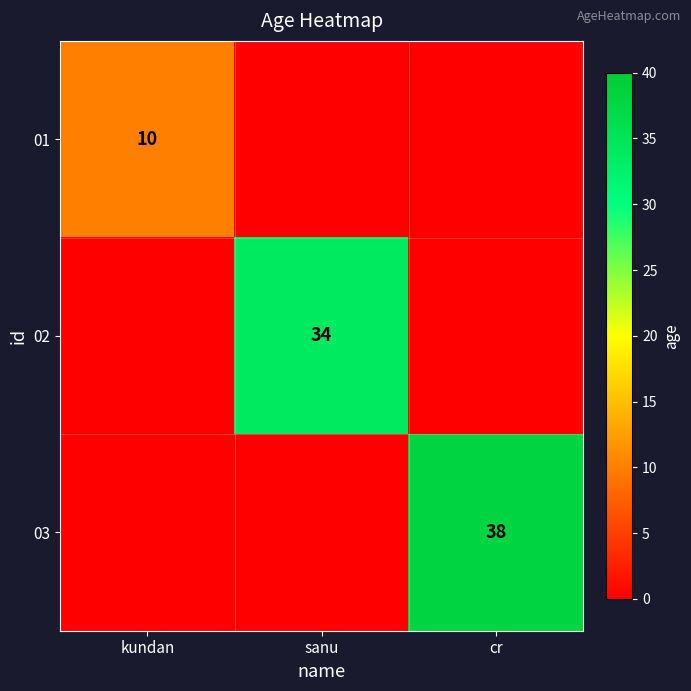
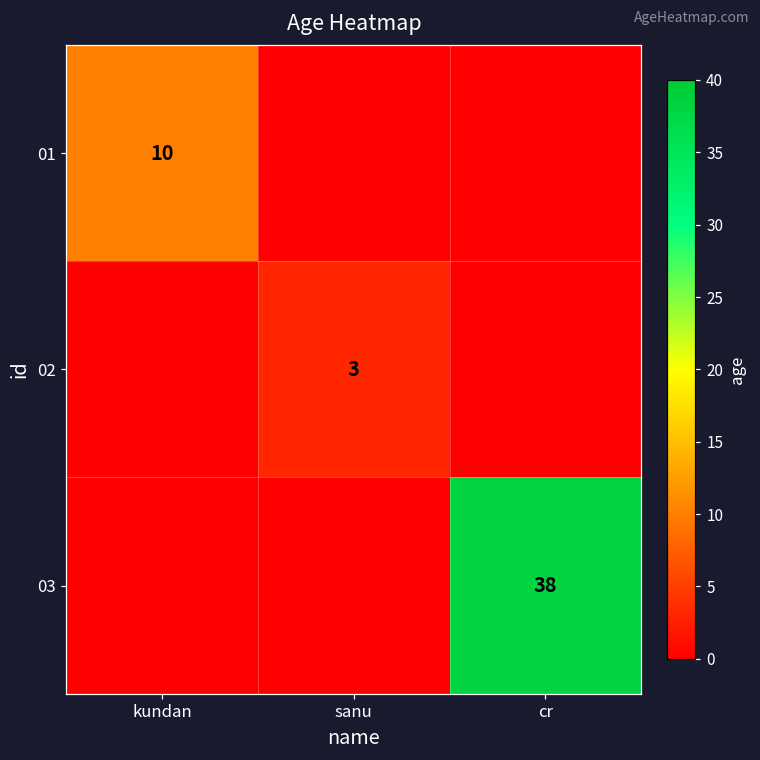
  {
    "01": {
      "kundan": 10
    },
    "02": {
-     "sanu": 34
+     "sanu": 3
    },
    "03": {
      "cr": 38
    }
  }
